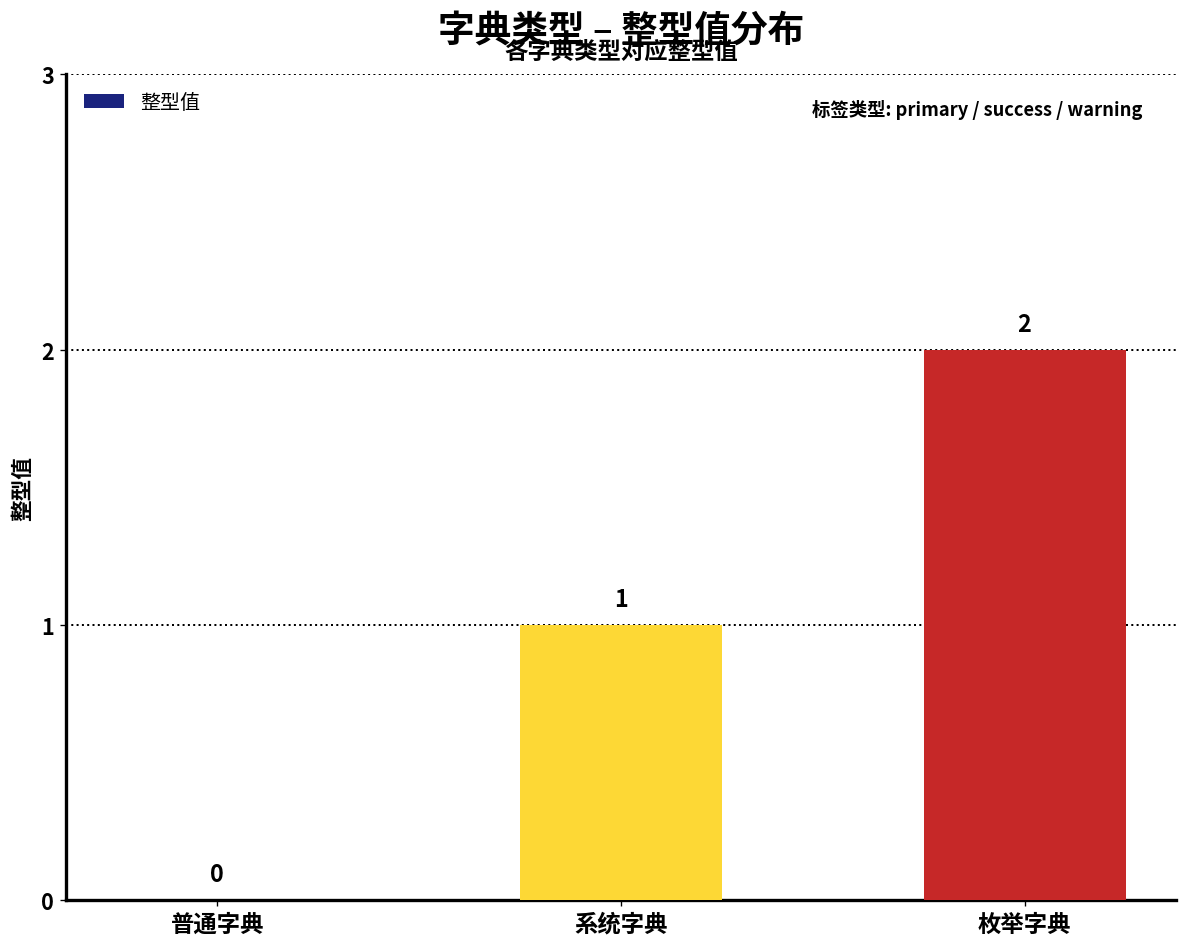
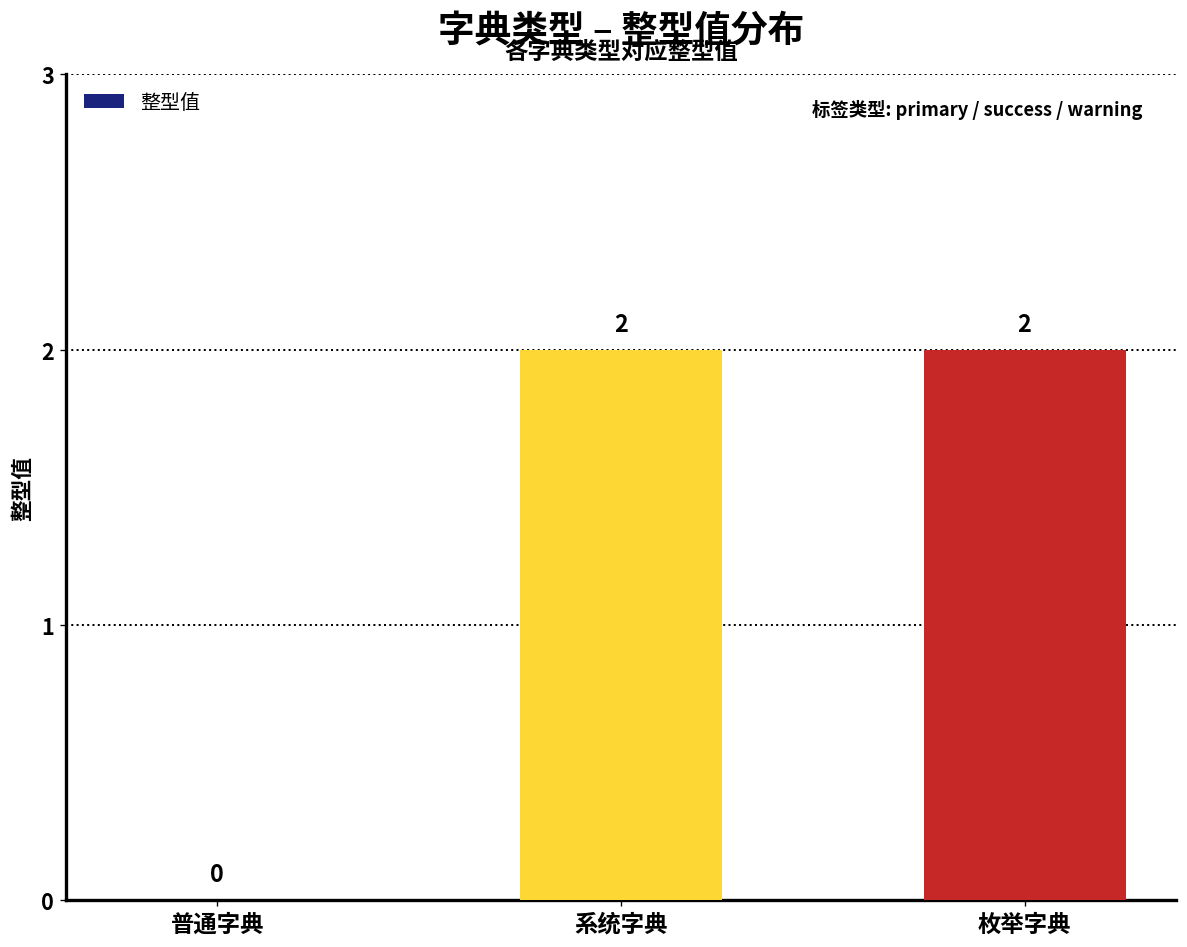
  {
    "普通字典": 0,
-   "系统字典": 1,
+   "系统字典": 2,
    "枚举字典": 2
  }
